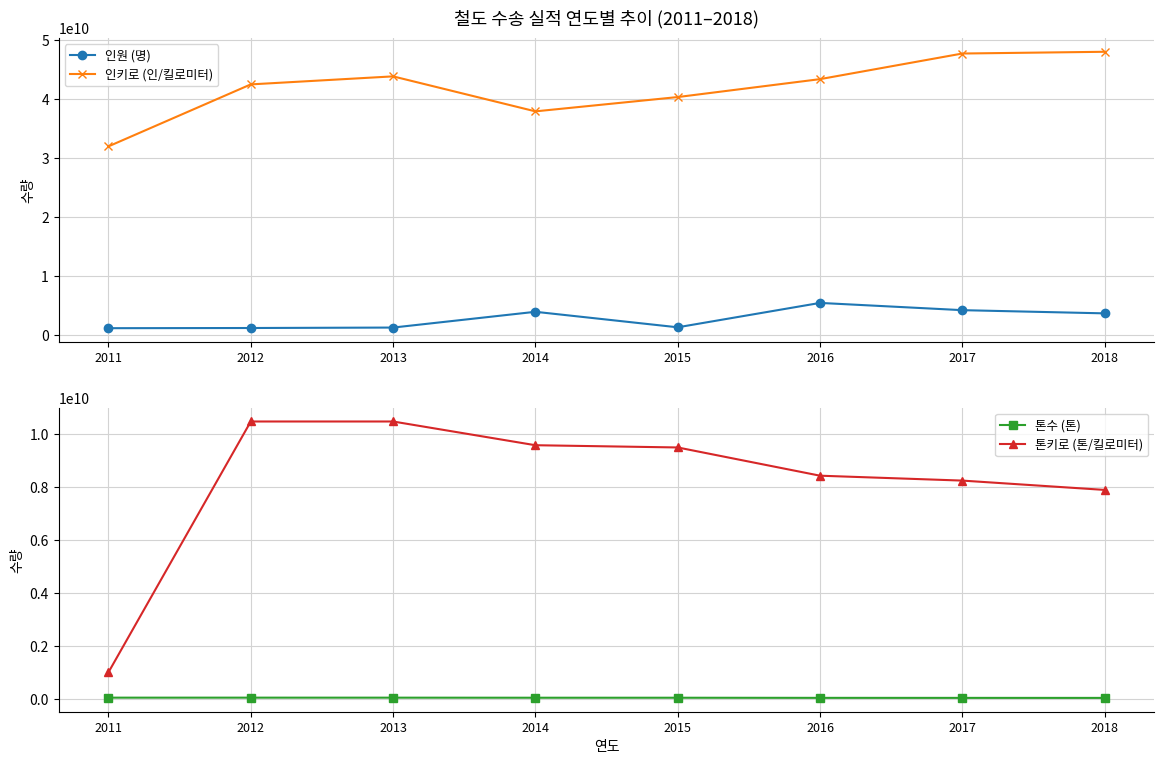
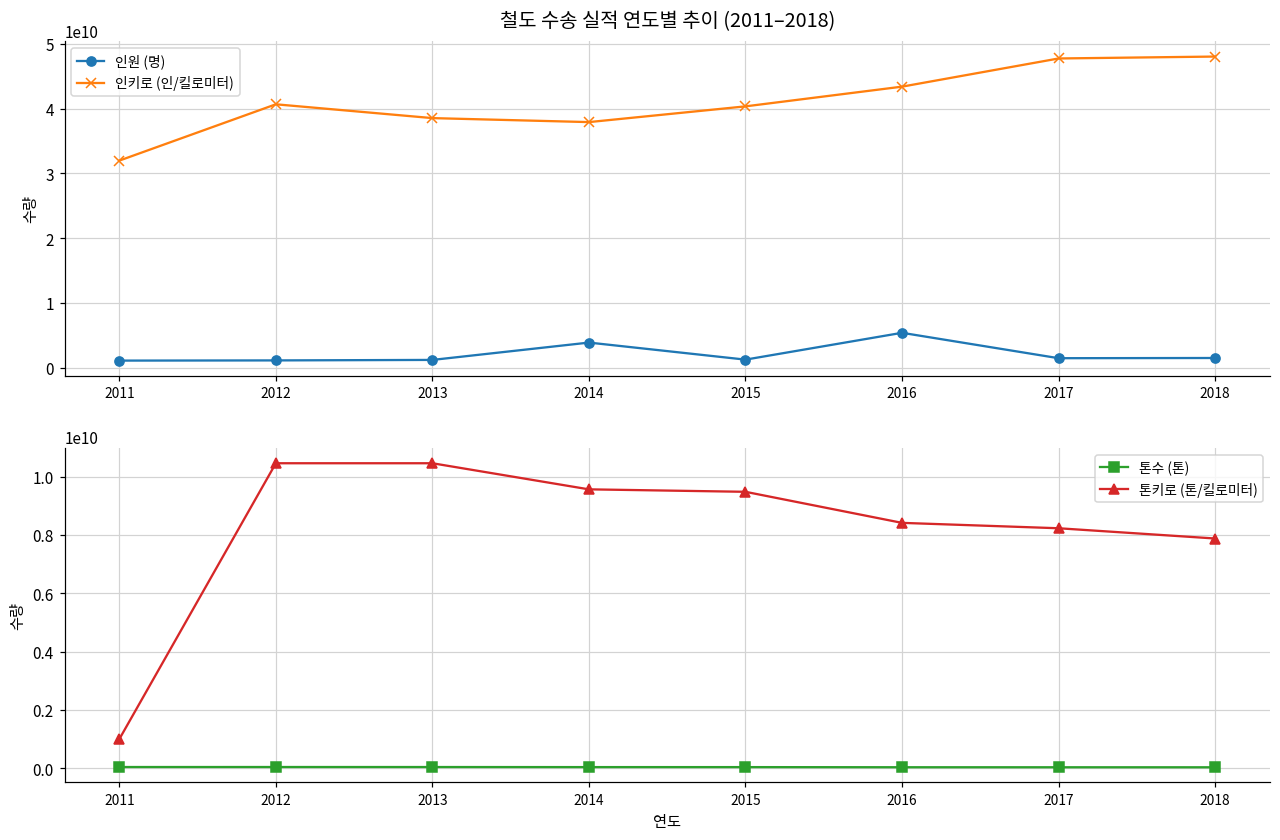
  {
    "철도 수송 실적 연도별 추이 (2011–2018)": {
      "인원 (명)": {
        "2011": 1000000000,
        "2012": 1000000000,
        "2013": 1000000000,
        "2014": 4000000000,
        "2015": 1000000000,
        "2016": 5000000000,
-       "2017": 4000000000,
-       "2018": 4000000000
+       "2017": 1000000000,
+       "2018": 2000000000
      },
      "인키로 (인/킬로미터)": {
        "2011": 32000000000,
-       "2012": 42000000000,
-       "2013": 44000000000,
+       "2012": 41000000000,
+       "2013": 39000000000,
        "2014": 38000000000,
        "2015": 40000000000,
        "2016": 43000000000,
        "2017": 48000000000,
        "2018": 48000000000
      }
    }
  }
